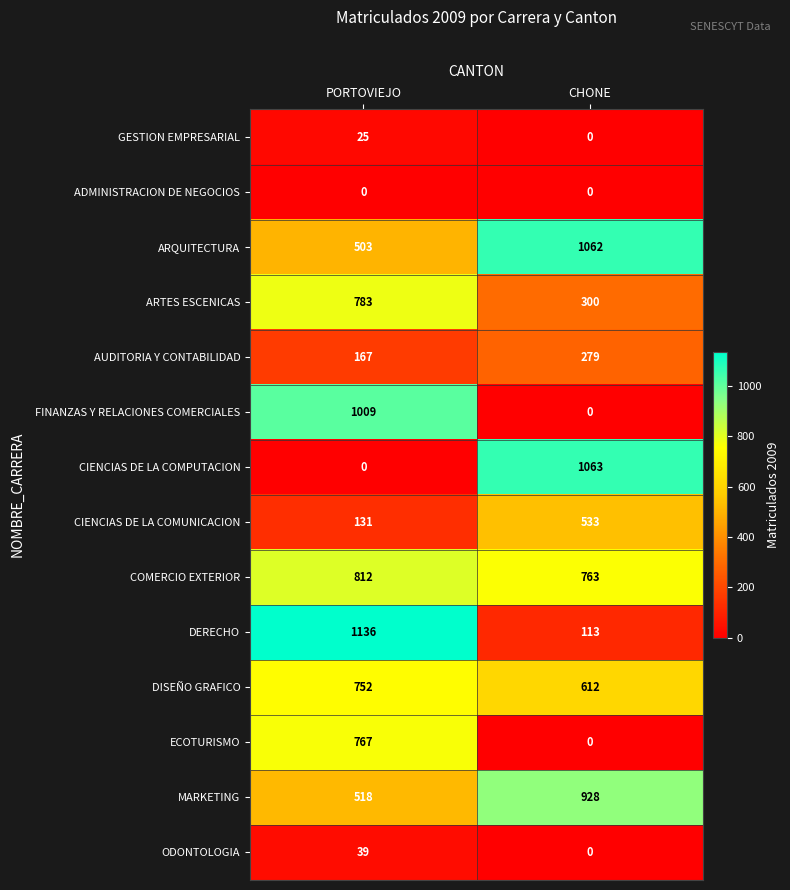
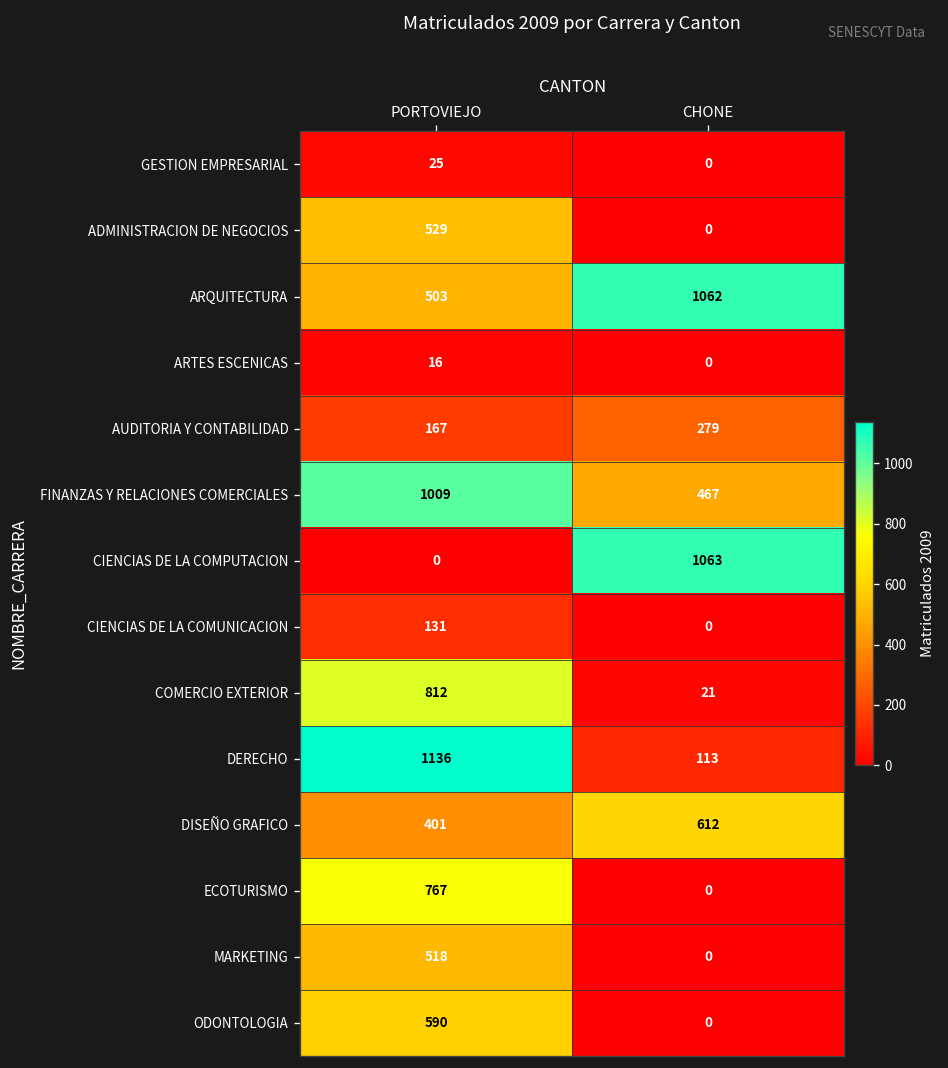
  {
    "GESTION EMPRESARIAL": {
      "PORTOVIEJO": 25,
      "CHONE": 0
    },
    "ADMINISTRACION DE NEGOCIOS": {
-     "PORTOVIEJO": 0,
+     "PORTOVIEJO": 529,
      "CHONE": 0
    },
    "ARQUITECTURA": {
      "PORTOVIEJO": 503,
      "CHONE": 1062
    },
    "ARTES ESCENICAS": {
-     "PORTOVIEJO": 783,
-     "CHONE": 300
+     "PORTOVIEJO": 16,
+     "CHONE": 0
    },
    "AUDITORIA Y CONTABILIDAD": {
      "PORTOVIEJO": 167,
      "CHONE": 279
    },
    "FINANZAS Y RELACIONES COMERCIALES": {
      "PORTOVIEJO": 1009,
-     "CHONE": 0
+     "CHONE": 467
    },
    "CIENCIAS DE LA COMPUTACION": {
      "PORTOVIEJO": 0,
      "CHONE": 1063
    },
    "CIENCIAS DE LA COMUNICACION": {
      "PORTOVIEJO": 131,
-     "CHONE": 533
+     "CHONE": 0
    },
    "COMERCIO EXTERIOR": {
      "PORTOVIEJO": 812,
-     "CHONE": 763
+     "CHONE": 21
    },
    "DERECHO": {
      "PORTOVIEJO": 1136,
      "CHONE": 113
    },
    "DISEÑO GRAFICO": {
-     "PORTOVIEJO": 752,
+     "PORTOVIEJO": 401,
      "CHONE": 612
    },
    "ECOTURISMO": {
      "PORTOVIEJO": 767,
      "CHONE": 0
    },
    "MARKETING": {
      "PORTOVIEJO": 518,
-     "CHONE": 928
+     "CHONE": 0
    },
    "ODONTOLOGIA": {
-     "PORTOVIEJO": 39,
+     "PORTOVIEJO": 590,
      "CHONE": 0
    }
  }
